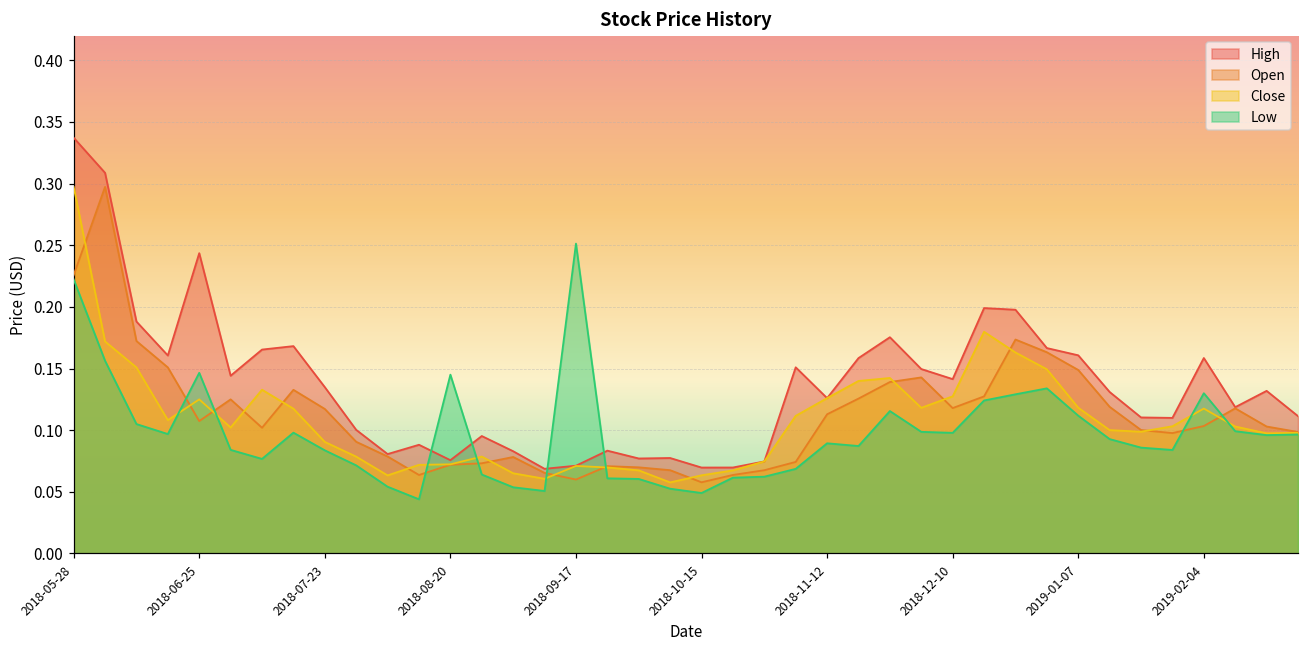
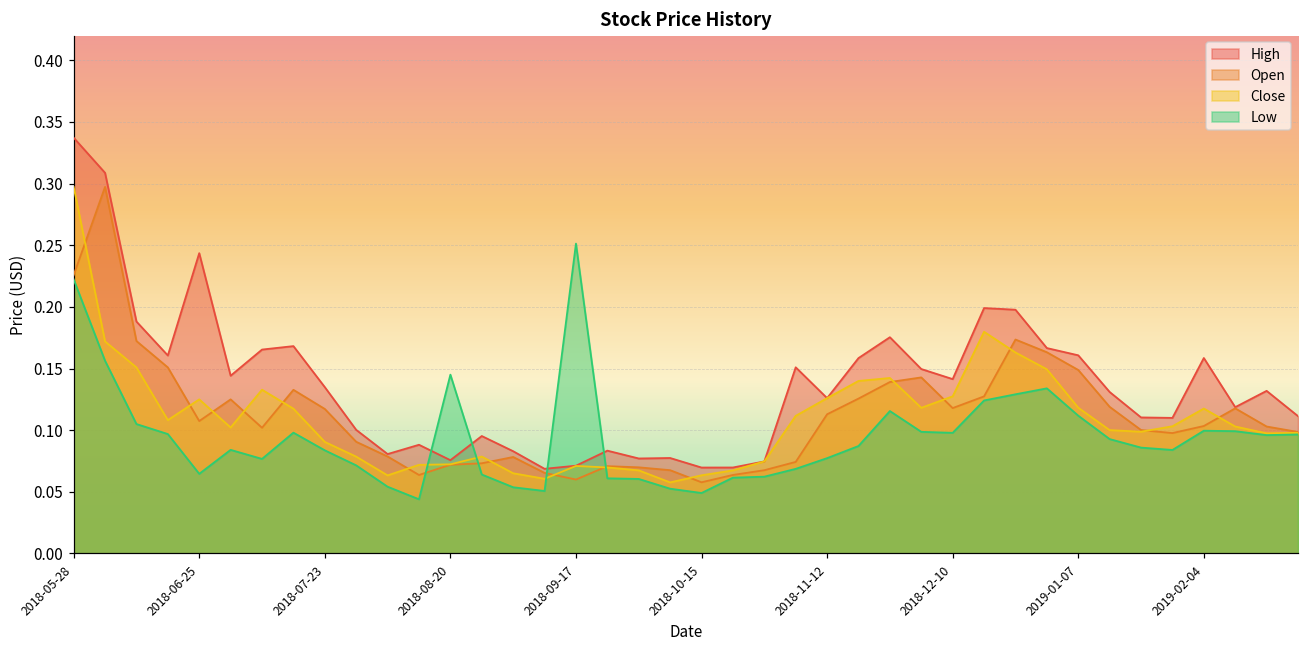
  {
    "Low": {
      "2018-05-28": 0.222,
-     "2018-06-25": 0.147,
+     "2018-06-25": 0.065,
      "2018-07-23": 0.084,
      "2018-08-20": 0.145,
      "2018-09-17": 0.251,
      "2018-10-15": 0.049,
-     "2018-11-12": 0.089,
+     "2018-11-12": 0.077,
      "2018-12-10": 0.098,
      "2019-01-07": 0.112,
-     "2019-02-04": 0.130
+     "2019-02-04": 0.100
    }
  }
